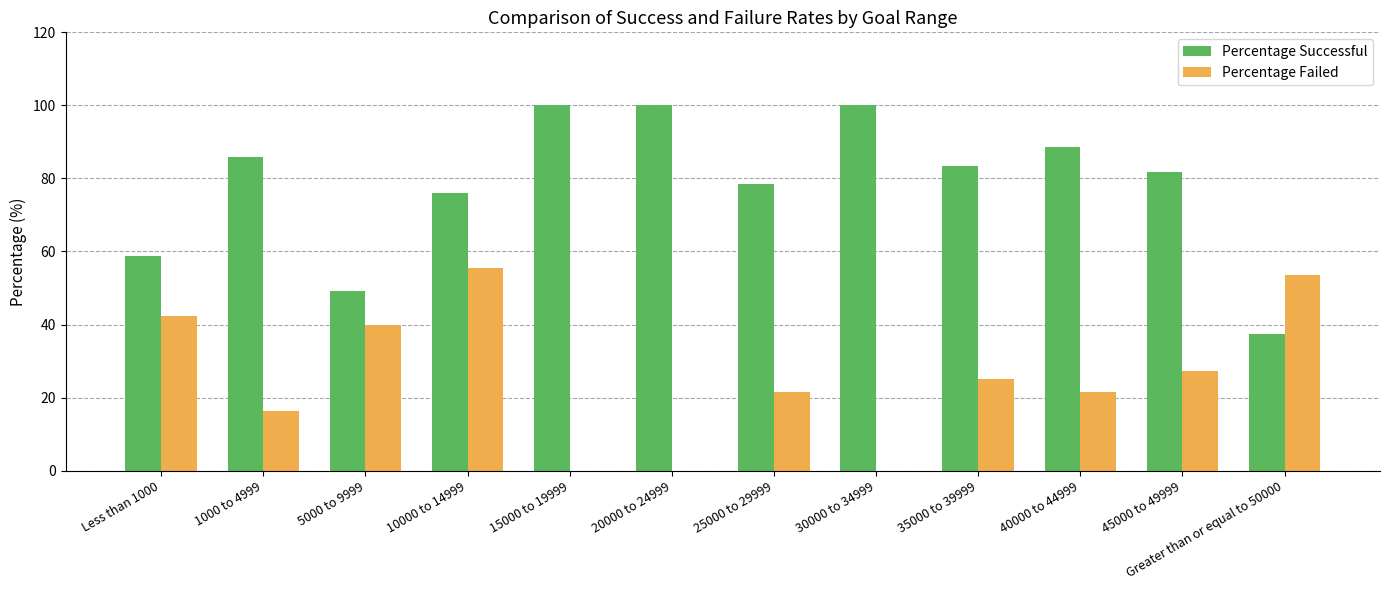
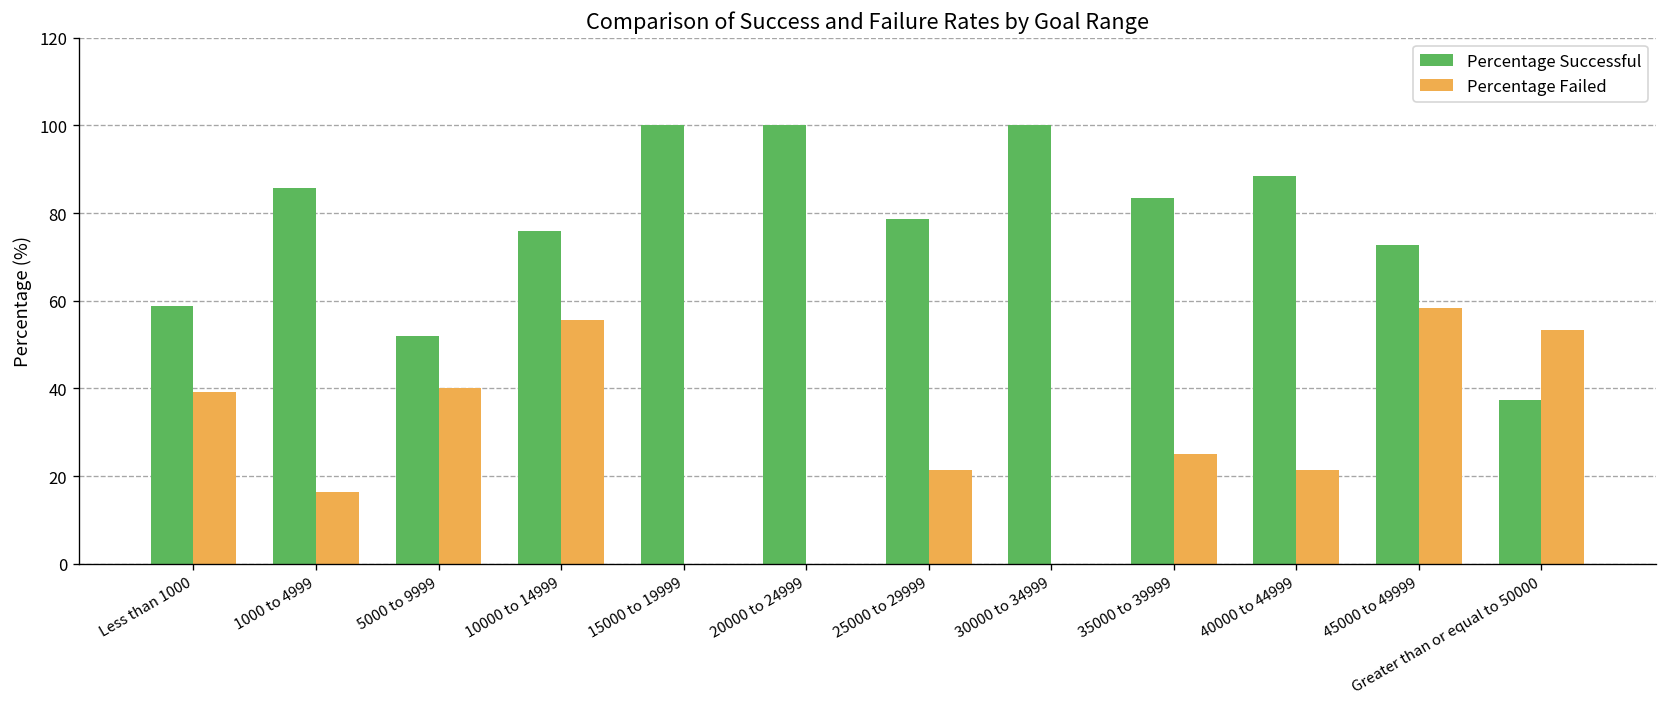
  {
    "Percentage Successful": {
      "Less than 1000": 59,
      "1000 to 4999": 86,
-     "5000 to 9999": 49,
+     "5000 to 9999": 52,
      "10000 to 14999": 76,
      "15000 to 19999": 100,
      "20000 to 24999": 100,
      "25000 to 29999": 79,
      "30000 to 34999": 100,
      "35000 to 39999": 83,
      "40000 to 44999": 89,
-     "45000 to 49999": 82,
+     "45000 to 49999": 73,
      "Greater than or equal to 50000": 37
    },
    "Percentage Failed": {
-     "Less than 1000": 42,
+     "Less than 1000": 39,
      "1000 to 4999": 16,
      "5000 to 9999": 40,
      "10000 to 14999": 56,
      "15000 to 19999": 0,
      "20000 to 24999": 0,
      "25000 to 29999": 21,
      "30000 to 34999": 0,
      "35000 to 39999": 25,
      "40000 to 44999": 21,
-     "45000 to 49999": 27,
+     "45000 to 49999": 58,
      "Greater than or equal to 50000": 53
    }
  }
